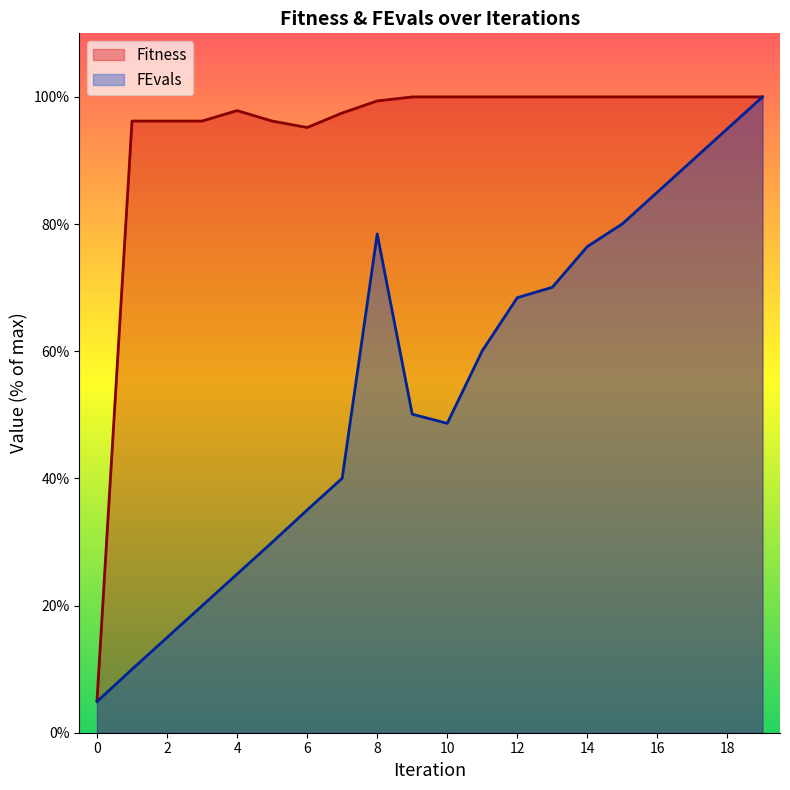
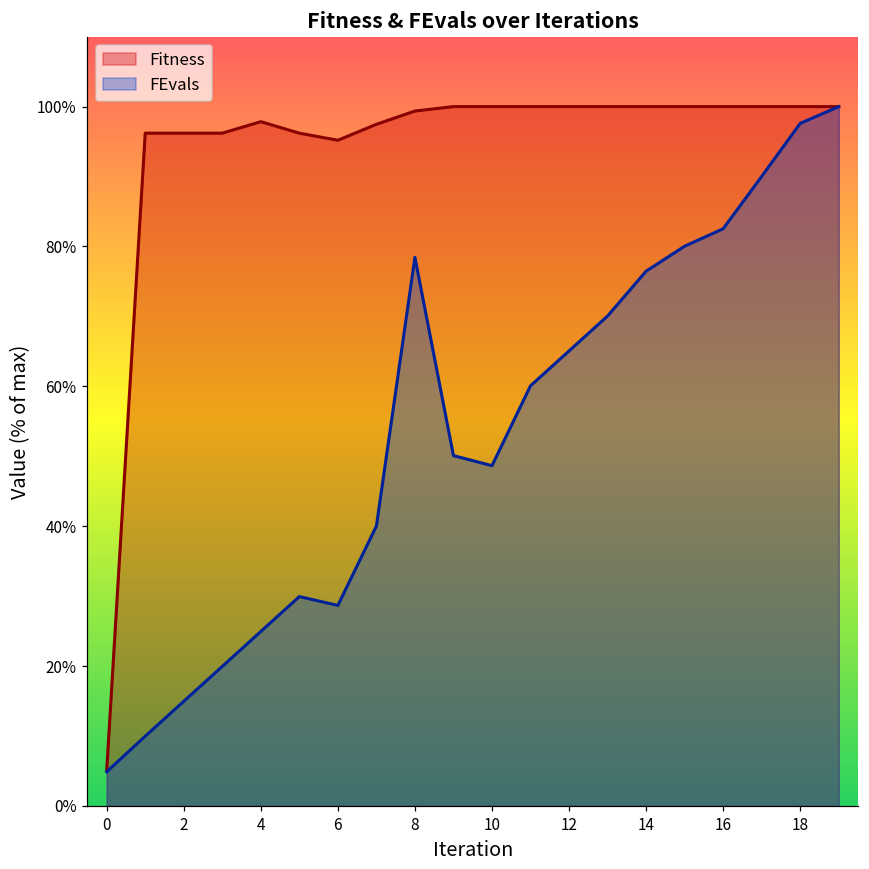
  {
    "Fitness": {
      "2": "96%",
      "4": "98%",
      "6": "95%",
      "8": "99%",
      "10": "100%",
      "12": "100%",
      "14": "100%",
      "16": "100%",
      "18": "100%"
    },
    "FEvals": {
      "2": "15%",
      "4": "25%",
-     "6": "35%",
+     "6": "29%",
      "8": "78%",
      "10": "49%",
-     "12": "68%",
+     "12": "65%",
      "14": "76%",
-     "16": "85%",
-     "18": "95%"
+     "16": "83%",
+     "18": "98%"
    }
  }
